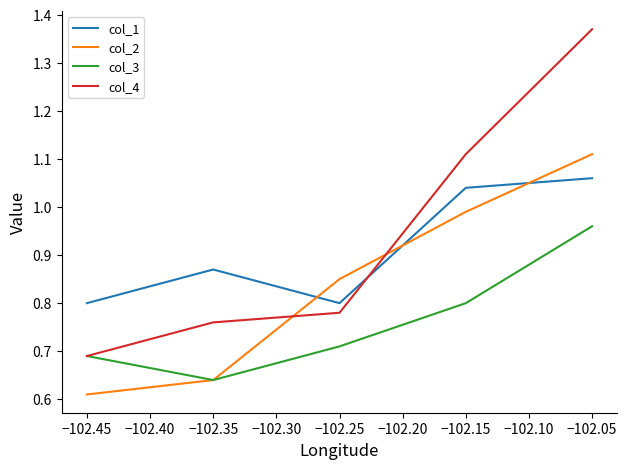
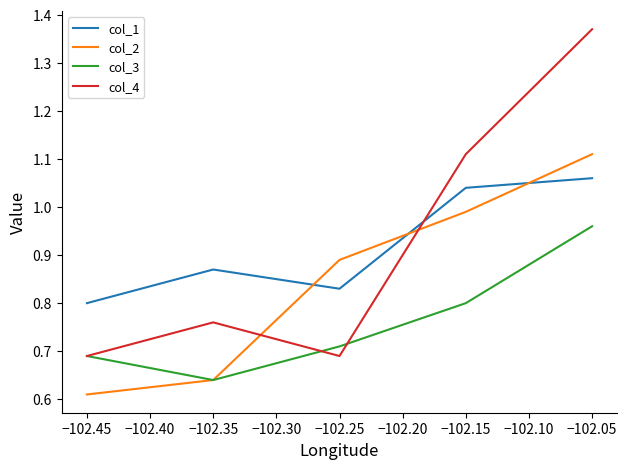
  {
    "col_1": {
      "−102.45": 0.80,
      "−102.35": 0.87,
-     "−102.25": 0.80,
+     "−102.25": 0.83,
      "−102.15": 1.04,
      "−102.05": 1.06
    },
    "col_2": {
      "−102.45": 0.61,
-     "−102.25": 0.85,
+     "−102.25": 0.89,
      "−102.15": 0.99,
      "−102.05": 1.11
    },
    "col_3": {
      "−102.25": 0.71,
      "−102.15": 0.80,
      "−102.05": 0.96
    },
    "col_4": {
      "−102.35": 0.76,
-     "−102.25": 0.78,
+     "−102.25": 0.69,
      "−102.15": 1.11,
      "−102.05": 1.37
    }
  }
